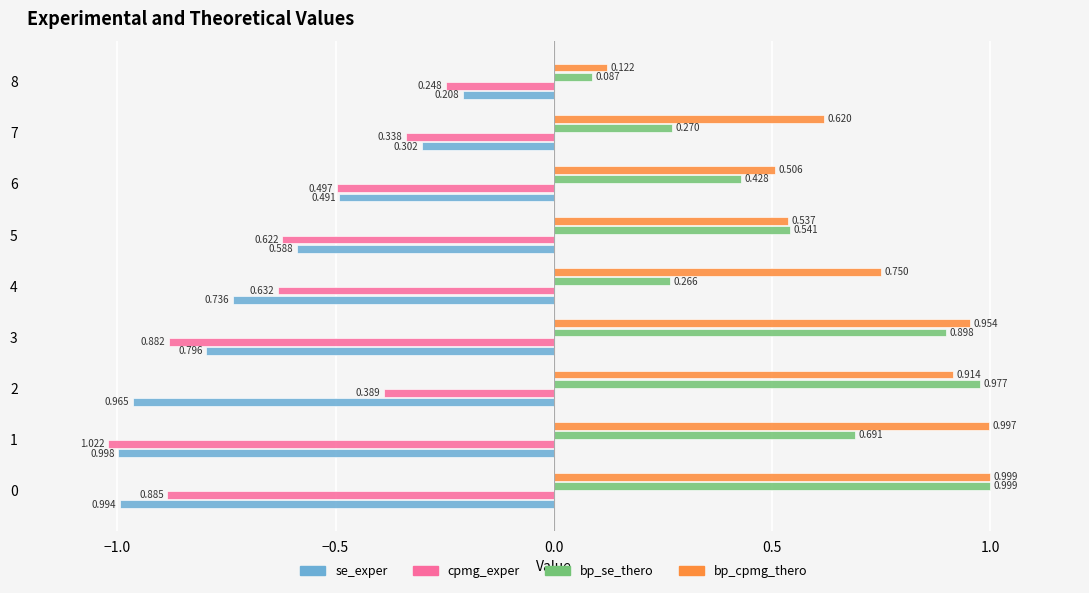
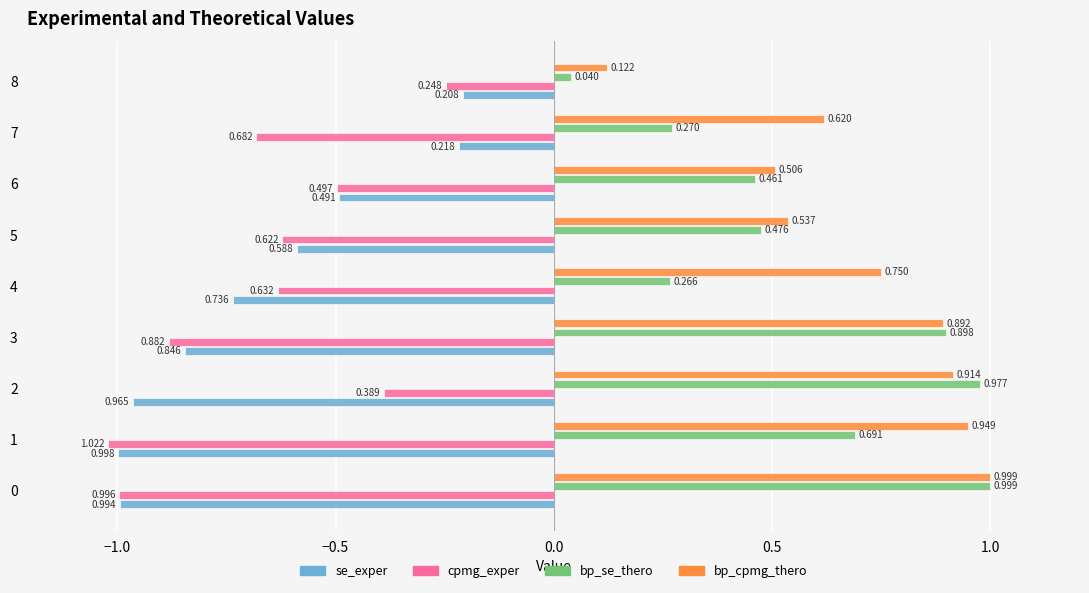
  {
    "se_exper": {
-     "7": 0.302,
-     "3": 0.796
+     "7": 0.218,
+     "3": 0.846
    },
    "cpmg_exper": {
-     "7": 0.338,
-     "0": 0.885
+     "7": 0.682,
+     "0": 0.996
    },
    "bp_se_thero": {
-     "8": 0.087,
+     "8": 0.040,
      "7": 0.270,
-     "6": 0.428,
-     "5": 0.541,
+     "6": 0.461,
+     "5": 0.476,
      "4": 0.266,
      "3": 0.898,
      "2": 0.977,
      "1": 0.691,
      "0": 0.999
    },
    "bp_cpmg_thero": {
      "8": 0.122,
      "7": 0.620,
      "6": 0.506,
      "5": 0.537,
      "4": 0.750,
-     "3": 0.954,
+     "3": 0.892,
      "2": 0.914,
-     "1": 0.997,
+     "1": 0.949,
      "0": 0.999
    }
  }
